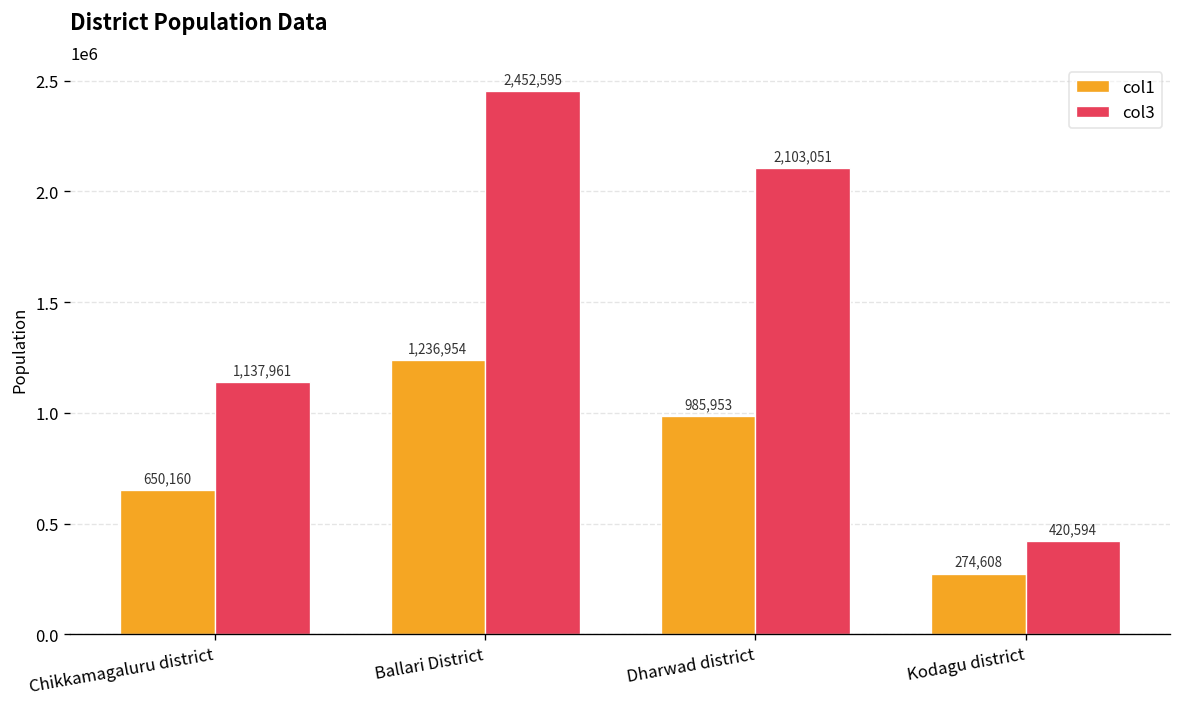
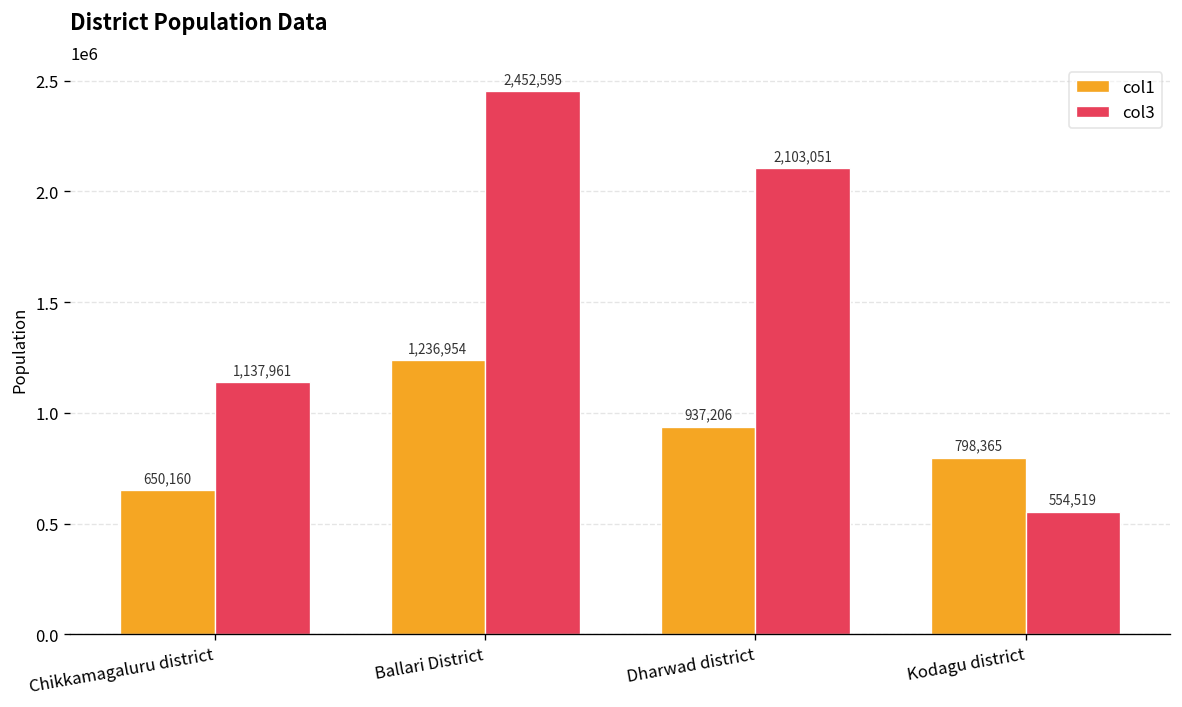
  {
    "col1": {
      "Chikkamagaluru district": "650,160",
      "Ballari District": "1,236,954",
-     "Dharwad district": "985,953",
-     "Kodagu district": "274,608"
+     "Dharwad district": "937,206",
+     "Kodagu district": "798,365"
    },
    "col3": {
      "Chikkamagaluru district": "1,137,961",
      "Ballari District": "2,452,595",
      "Dharwad district": "2,103,051",
-     "Kodagu district": "420,594"
+     "Kodagu district": "554,519"
    }
  }
